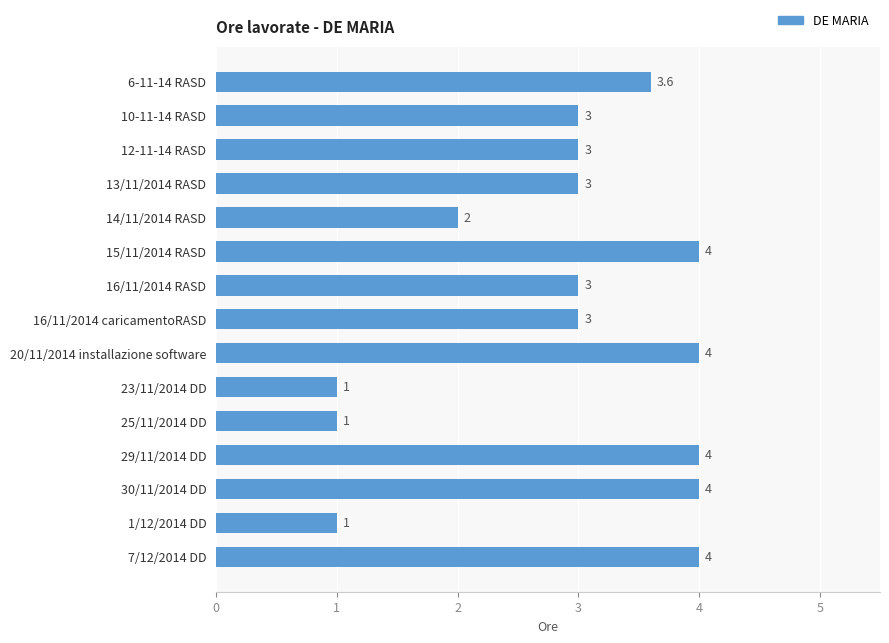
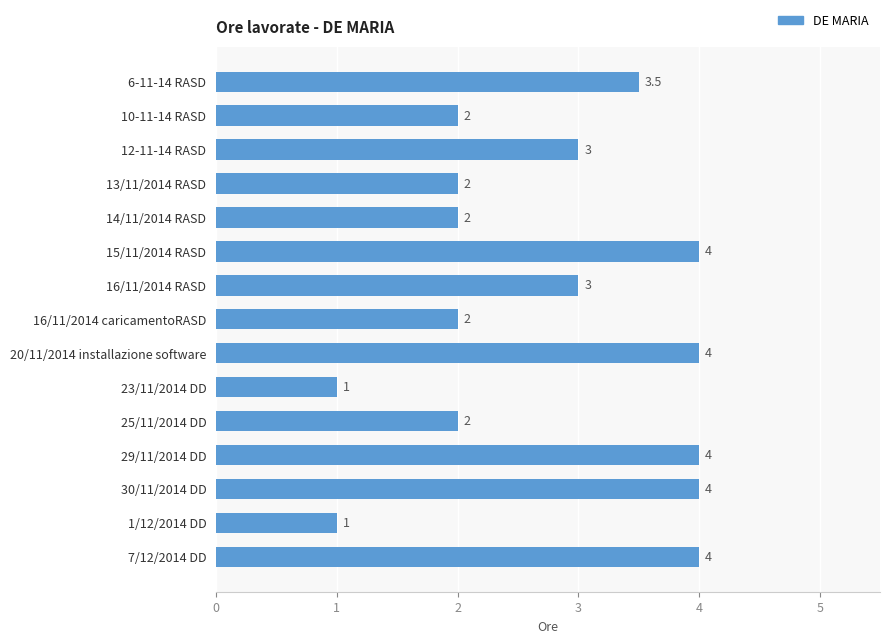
  {
-   "6-11-14 RASD": 3.6,
-   "10-11-14 RASD": 3,
+   "6-11-14 RASD": 3.5,
+   "10-11-14 RASD": 2,
    "12-11-14 RASD": 3,
-   "13/11/2014 RASD": 3,
+   "13/11/2014 RASD": 2,
    "14/11/2014 RASD": 2,
    "15/11/2014 RASD": 4,
    "16/11/2014 RASD": 3,
-   "16/11/2014 caricamentoRASD": 3,
+   "16/11/2014 caricamentoRASD": 2,
    "20/11/2014 installazione software": 4,
    "23/11/2014 DD": 1,
-   "25/11/2014 DD": 1,
+   "25/11/2014 DD": 2,
    "29/11/2014 DD": 4,
    "30/11/2014 DD": 4,
    "1/12/2014 DD": 1,
    "7/12/2014 DD": 4
  }
